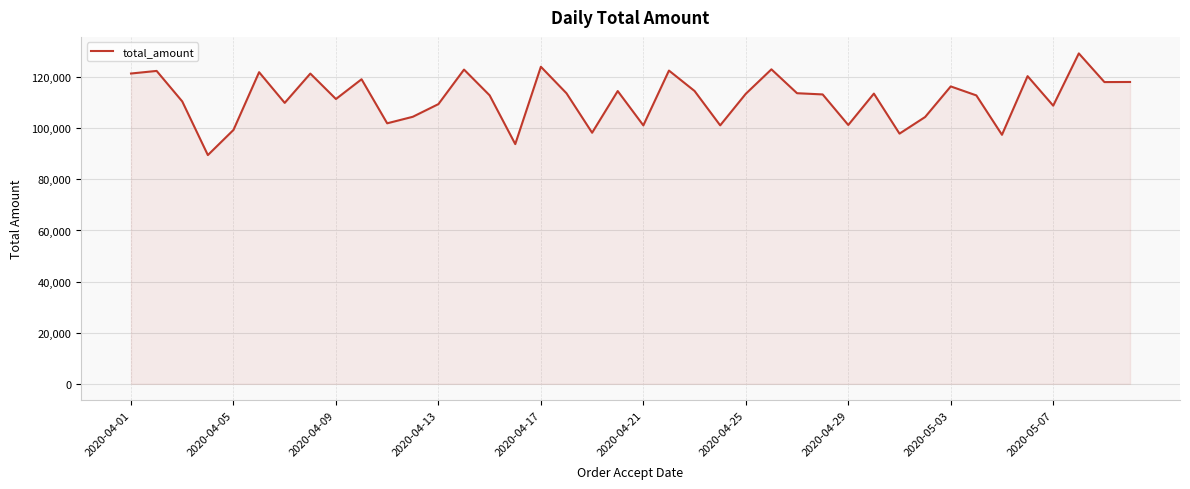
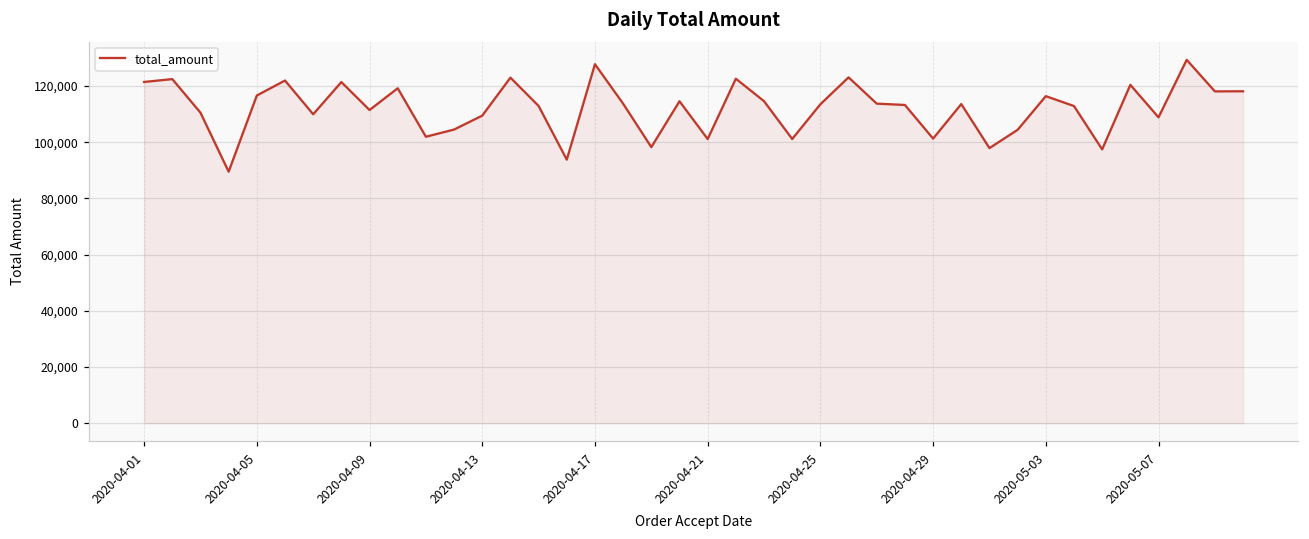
  {
    "2020-04-01": "121,000",
-   "2020-04-05": "99,000",
+   "2020-04-05": "117,000",
    "2020-04-09": "111,000",
    "2020-04-13": "109,000",
-   "2020-04-17": "124,000",
+   "2020-04-17": "128,000",
    "2020-04-21": "101,000",
    "2020-04-25": "114,000",
    "2020-04-29": "101,000",
    "2020-05-03": "116,000",
    "2020-05-07": "109,000"
  }
